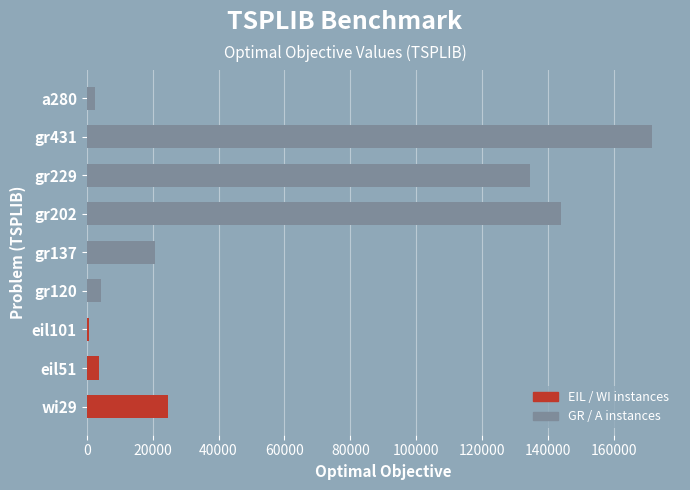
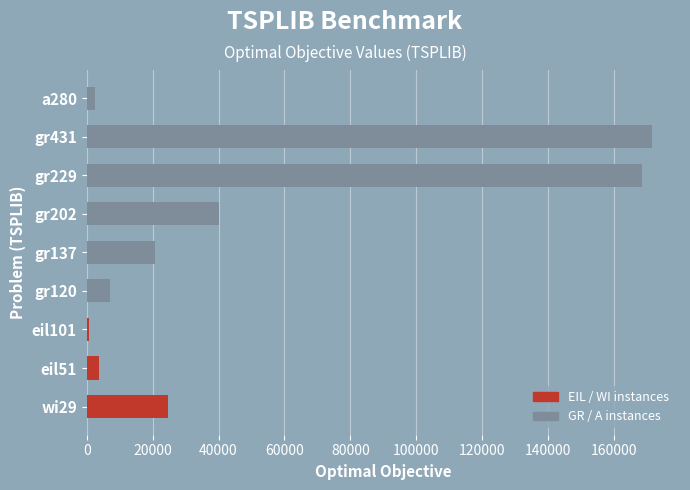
  {
    "a280": 3000,
    "gr431": 171000,
-   "gr229": 135000,
-   "gr202": 144000,
+   "gr229": 168000,
+   "gr202": 40000,
    "gr137": 21000,
-   "gr120": 4000,
+   "gr120": 7000,
    "eil51": 4000,
    "wi29": 25000
  }
